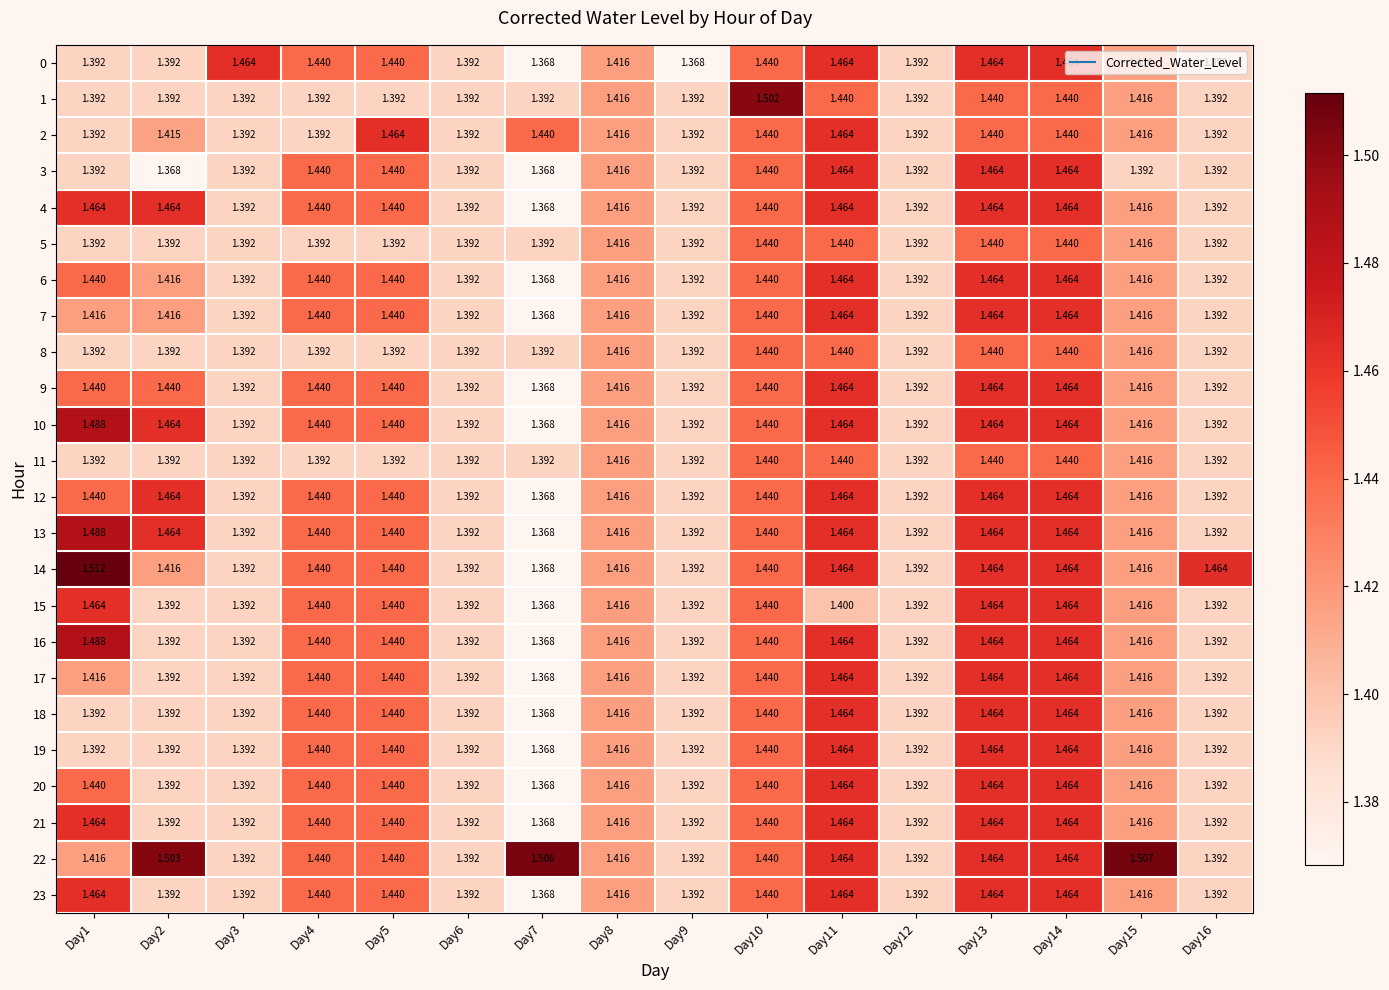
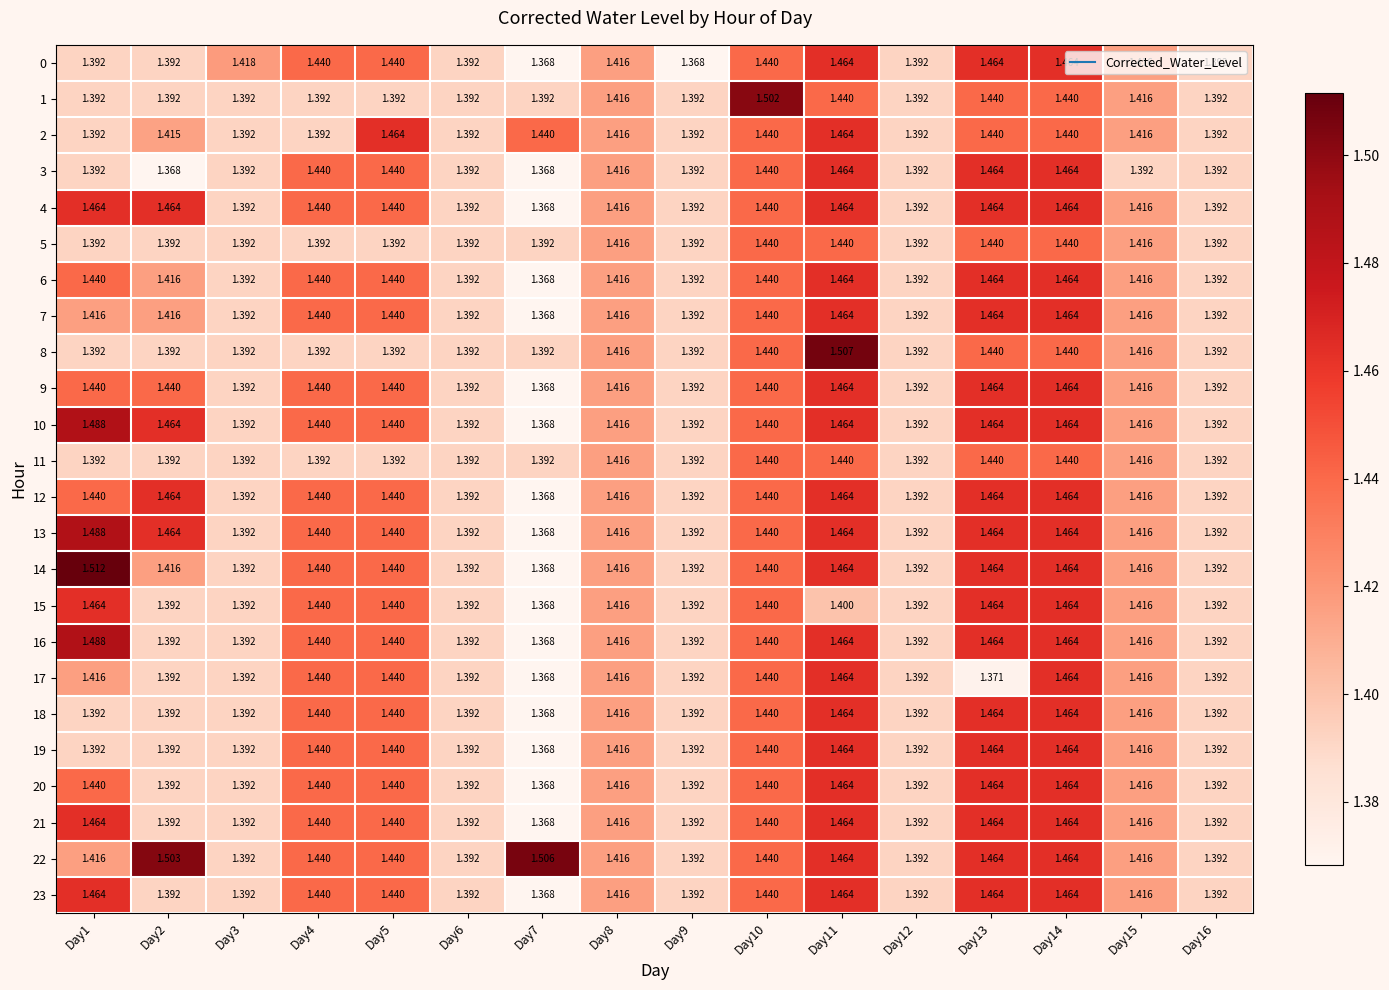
  {
    "0": {
      "Day1": 1.392,
      "Day2": 1.392,
-     "Day3": 1.464,
+     "Day3": 1.418,
      "Day4": 1.440,
      "Day5": 1.440,
      "Day6": 1.392,
      "Day7": 1.368,
      "Day8": 1.416,
      "Day9": 1.368,
      "Day10": 1.440,
      "Day11": 1.464,
      "Day12": 1.392,
      "Day13": 1.464
    },
    "8": {
      "Day1": 1.392,
      "Day2": 1.392,
      "Day3": 1.392,
      "Day4": 1.392,
      "Day5": 1.392,
      "Day6": 1.392,
      "Day7": 1.392,
      "Day8": 1.416,
      "Day9": 1.392,
      "Day10": 1.440,
-     "Day11": 1.440,
+     "Day11": 1.507,
      "Day12": 1.392,
      "Day13": 1.440,
      "Day14": 1.440,
      "Day15": 1.416,
      "Day16": 1.392
    },
    "14": {
      "Day1": 1.512,
      "Day2": 1.416,
      "Day3": 1.392,
      "Day4": 1.440,
      "Day5": 1.440,
      "Day6": 1.392,
      "Day7": 1.368,
      "Day8": 1.416,
      "Day9": 1.392,
      "Day10": 1.440,
      "Day11": 1.464,
      "Day12": 1.392,
      "Day13": 1.464,
      "Day14": 1.464,
      "Day15": 1.416,
-     "Day16": 1.464
+     "Day16": 1.392
    },
    "17": {
      "Day1": 1.416,
      "Day2": 1.392,
      "Day3": 1.392,
      "Day4": 1.440,
      "Day5": 1.440,
      "Day6": 1.392,
      "Day7": 1.368,
      "Day8": 1.416,
      "Day9": 1.392,
      "Day10": 1.440,
      "Day11": 1.464,
      "Day12": 1.392,
-     "Day13": 1.464,
+     "Day13": 1.371,
      "Day14": 1.464,
      "Day15": 1.416,
      "Day16": 1.392
    },
    "22": {
      "Day1": 1.416,
      "Day2": 1.503,
      "Day3": 1.392,
      "Day4": 1.440,
      "Day5": 1.440,
      "Day6": 1.392,
      "Day7": 1.506,
      "Day8": 1.416,
      "Day9": 1.392,
      "Day10": 1.440,
      "Day11": 1.464,
      "Day12": 1.392,
      "Day13": 1.464,
      "Day14": 1.464,
-     "Day15": 1.507,
+     "Day15": 1.416,
      "Day16": 1.392
    }
  }
